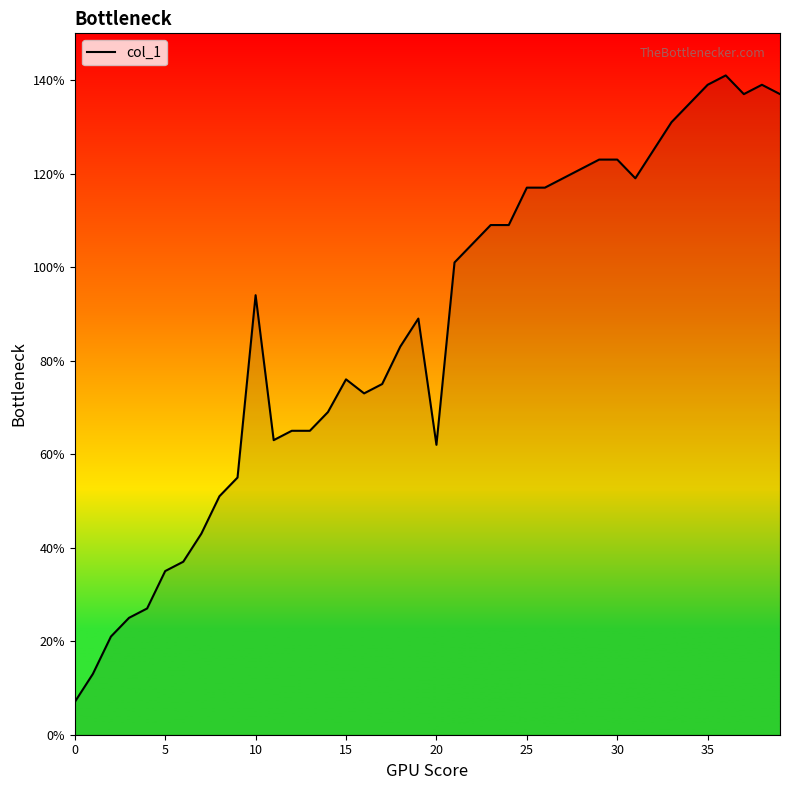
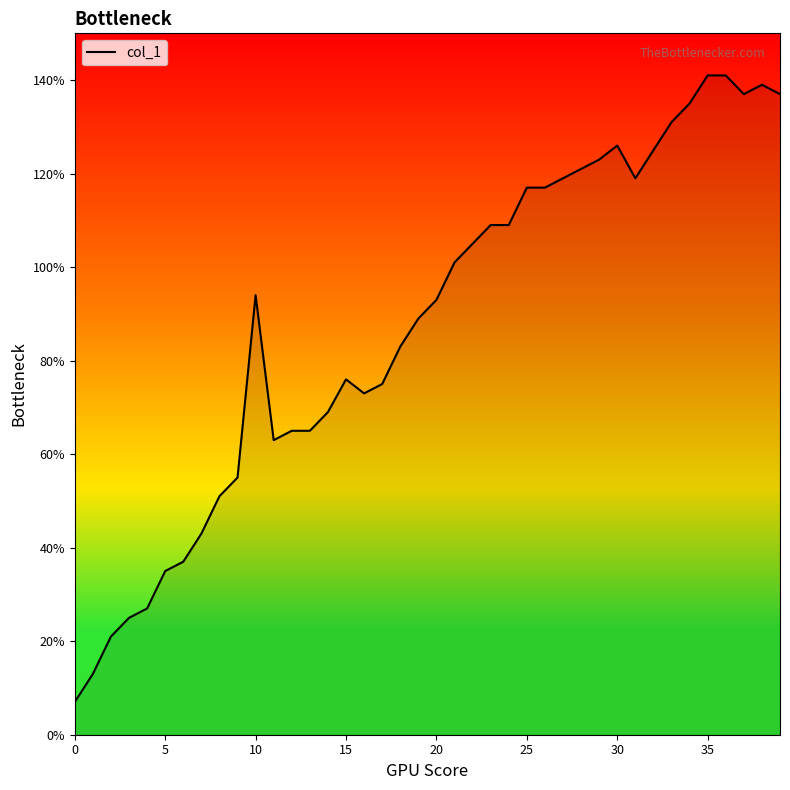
  {
    "0": "7%",
    "5": "35%",
    "10": "94%",
    "15": "76%",
-   "20": "62%",
+   "20": "93%",
    "25": "117%",
-   "30": "123%",
-   "35": "139%"
+   "30": "126%",
+   "35": "141%"
  }
